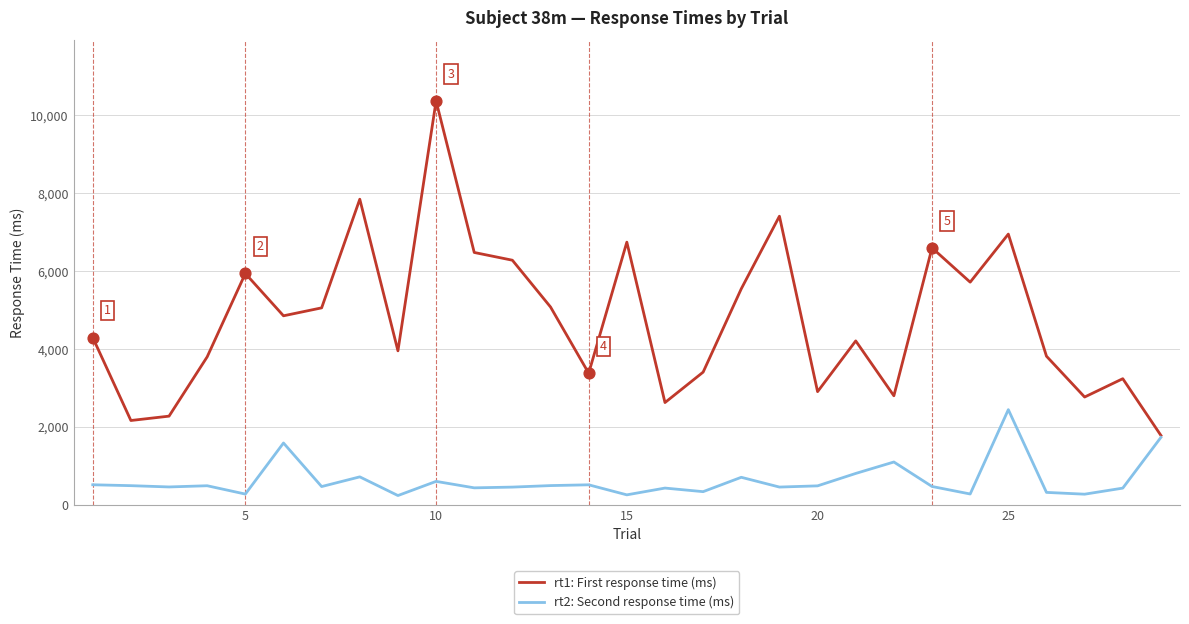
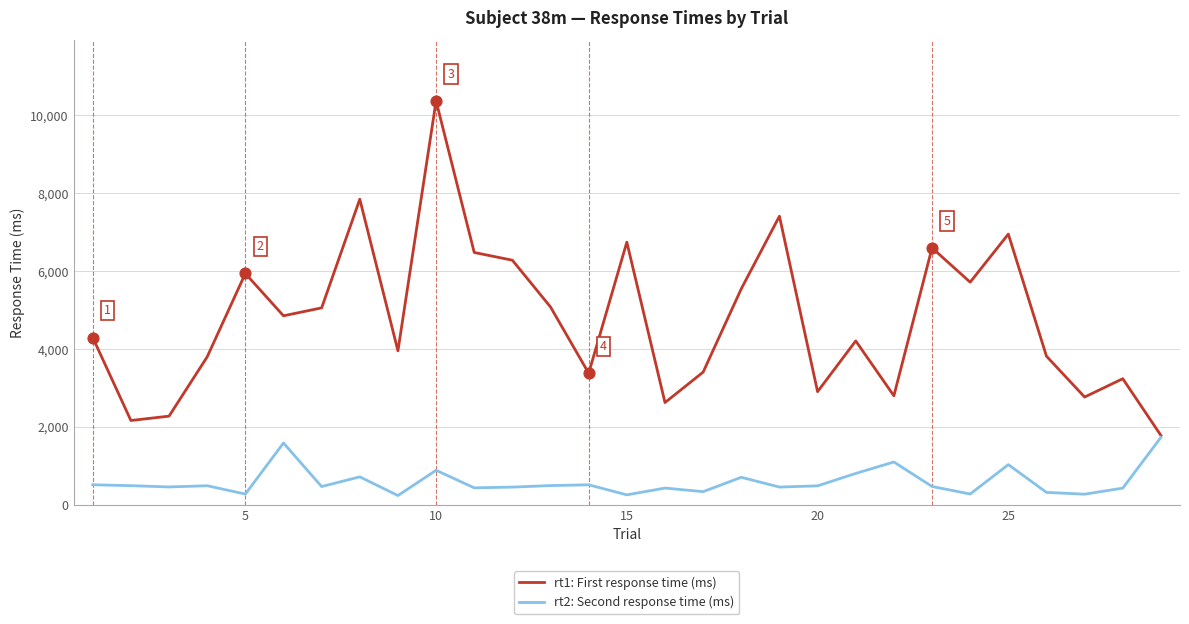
  {
    "rt2: Second response time (ms)": {
      "5": "300",
-     "10": "600",
+     "10": "900",
      "15": "300",
      "20": "500",
-     "25": "2,400"
+     "25": "1,000"
    }
  }
